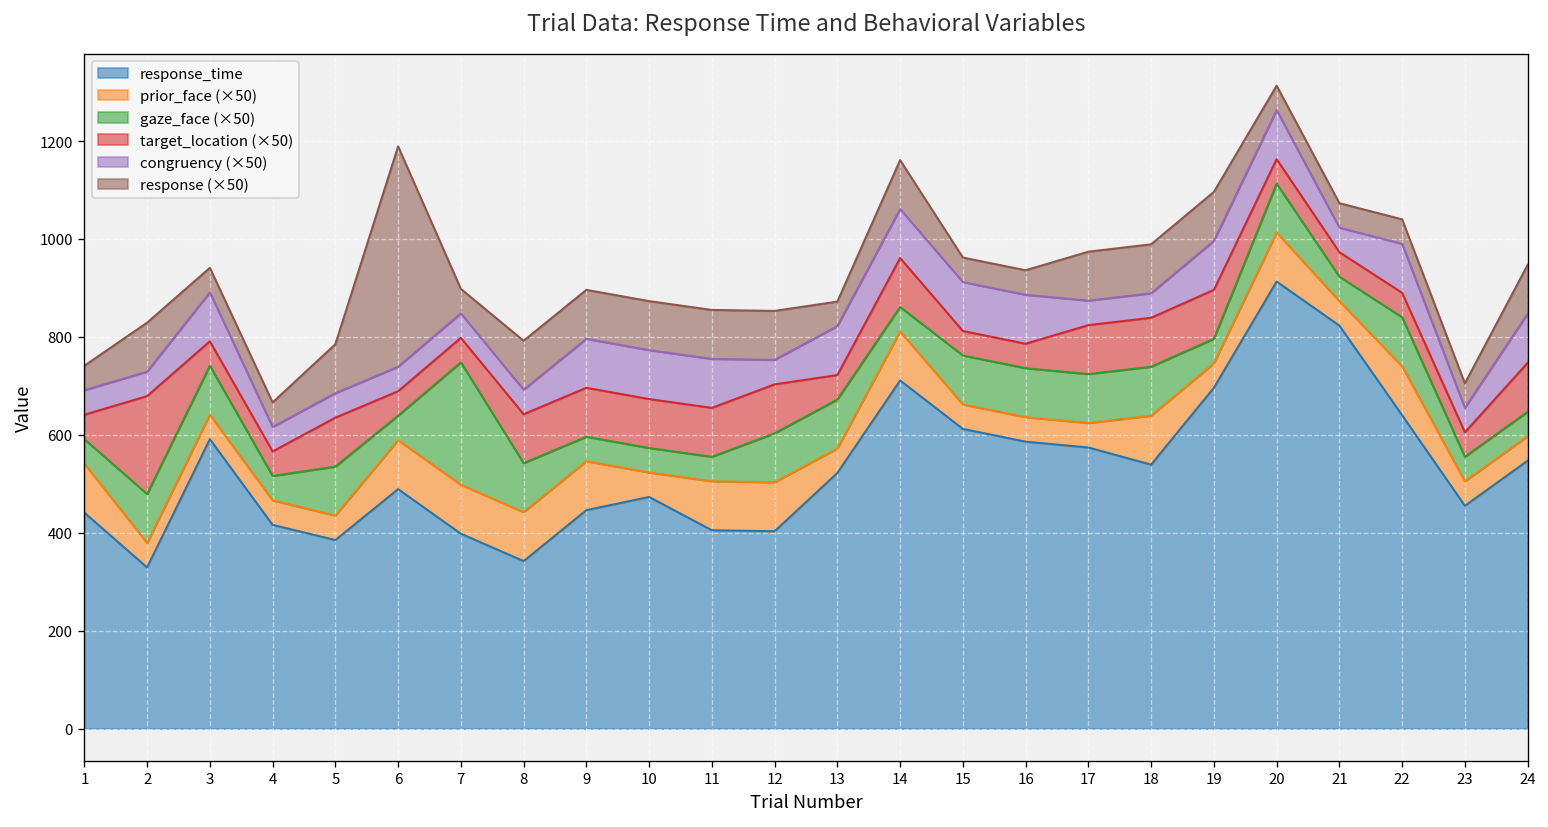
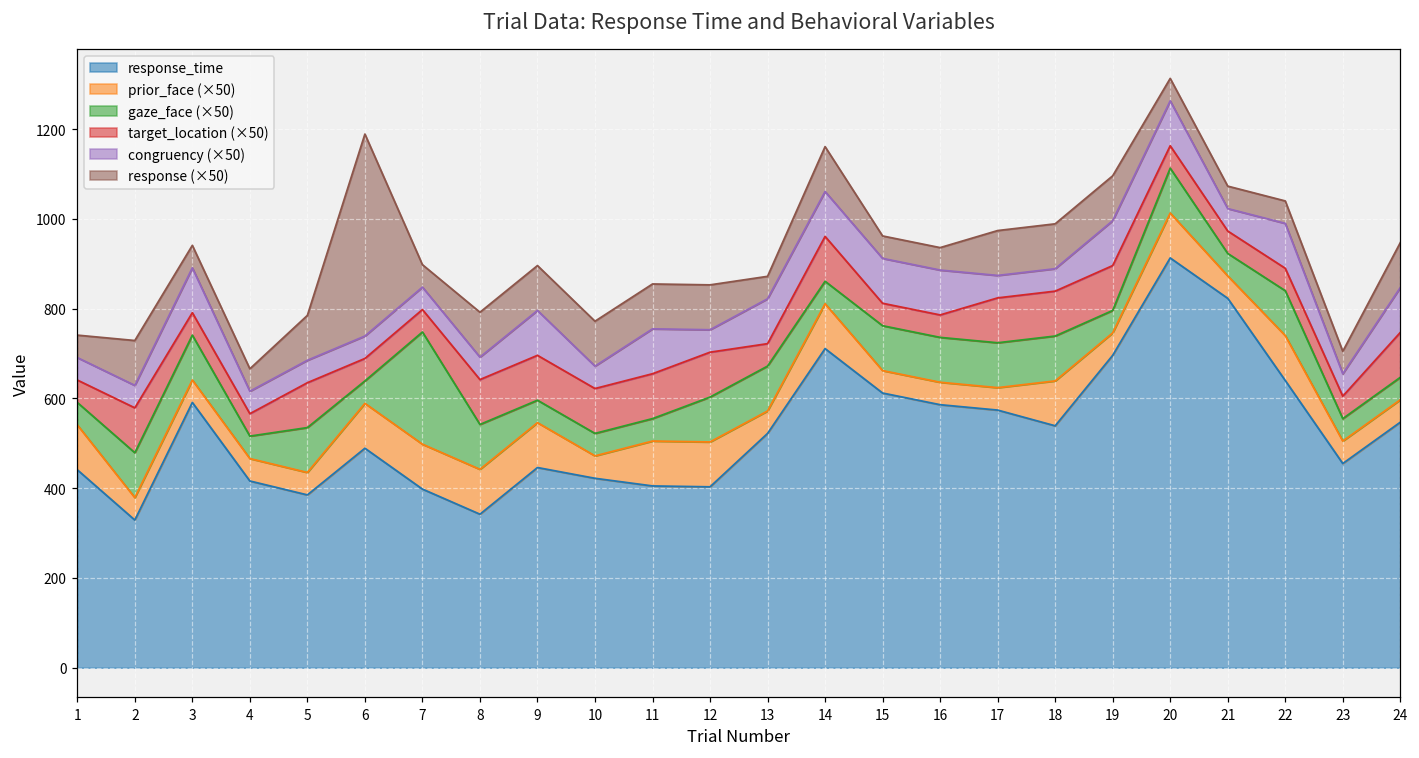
  {
    "response_time": {
      "1": 440,
      "2": 330,
      "3": 590,
      "4": 420,
      "5": 390,
      "6": 490,
      "7": 400,
      "8": 340,
      "9": 450,
-     "10": 470,
+     "10": 420,
      "11": 410,
      "12": 400,
      "13": 520,
      "14": 710,
      "15": 610,
      "16": 590,
      "17": 570,
      "18": 540,
      "19": 700,
      "20": 910,
      "21": 820,
      "22": 640,
      "23": 460,
      "24": 550
    },
    "prior_face (×50)": {
      "1": 100,
      "2": 50,
      "3": 50,
      "4": 50,
      "5": 50,
      "6": 100,
      "7": 100,
      "8": 100,
      "9": 100,
      "10": 50,
      "11": 100,
      "12": 100,
      "13": 50,
      "14": 100,
      "15": 50,
      "16": 50,
      "17": 50,
      "18": 100,
      "19": 50,
      "20": 100,
      "21": 50,
      "22": 100,
      "23": 50,
      "24": 50
    },
    "gaze_face (×50)": {
      "1": 50,
      "2": 100,
      "3": 100,
      "4": 50,
      "5": 100,
      "6": 50,
      "7": 250,
      "8": 100,
      "9": 50,
      "10": 50,
      "11": 50,
      "12": 100,
      "13": 100,
      "14": 50,
      "15": 100,
      "16": 100,
      "17": 100,
      "18": 100,
      "19": 50,
      "20": 100,
      "21": 50,
      "22": 100,
      "23": 50,
      "24": 50
    },
    "target_location (×50)": {
      "1": 50,
-     "2": 200,
+     "2": 100,
      "3": 50,
      "4": 50,
      "5": 100,
      "6": 50,
      "7": 50,
      "8": 100,
      "9": 100,
      "10": 100,
      "11": 100,
      "12": 100,
      "13": 50,
      "14": 100,
      "15": 50,
      "16": 50,
      "17": 100,
      "18": 100,
      "19": 100,
      "20": 50,
      "21": 50,
      "22": 50,
      "23": 50,
      "24": 100
    },
    "congruency (×50)": {
      "1": 50,
      "2": 50,
      "3": 100,
      "4": 50,
      "5": 50,
      "6": 50,
      "7": 50,
      "8": 50,
      "9": 100,
-     "10": 100,
+     "10": 50,
      "11": 100,
      "12": 50,
      "13": 100,
      "14": 100,
      "15": 100,
      "16": 100,
      "17": 50,
      "18": 50,
      "19": 100,
      "20": 100,
      "21": 50,
      "22": 100,
      "23": 50,
      "24": 100
    },
    "response (×50)": {
      "1": 50,
      "2": 100,
      "3": 50,
      "4": 50,
      "5": 100,
      "6": 450,
      "7": 50,
      "8": 100,
      "9": 100,
      "10": 100,
      "11": 100,
      "12": 100,
      "13": 50,
      "14": 100,
      "15": 50,
      "16": 50,
      "17": 100,
      "18": 100,
      "19": 100,
      "20": 50,
      "21": 50,
      "22": 50,
      "23": 50,
      "24": 100
    }
  }
